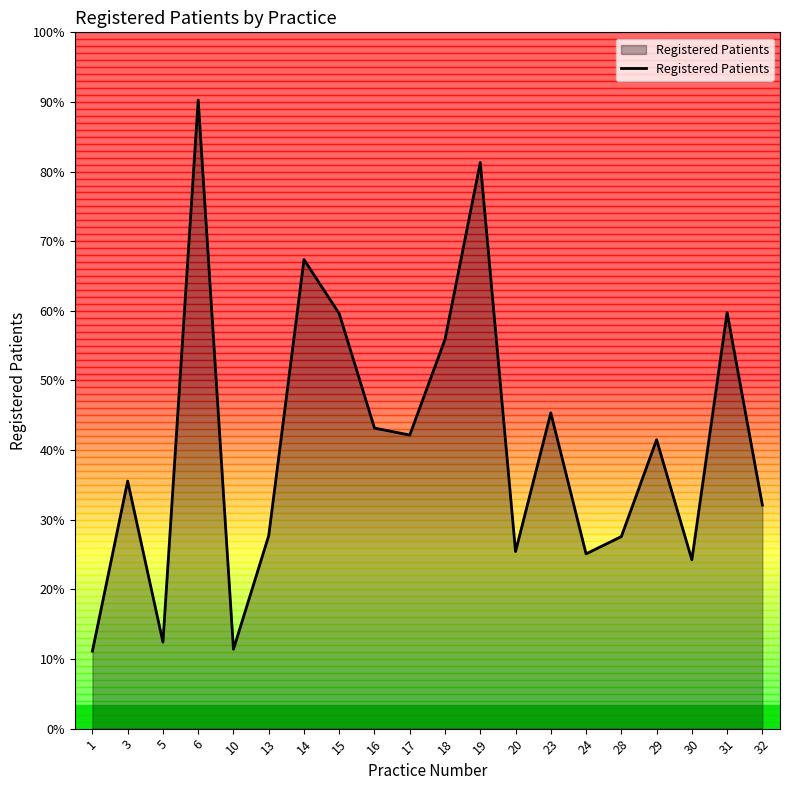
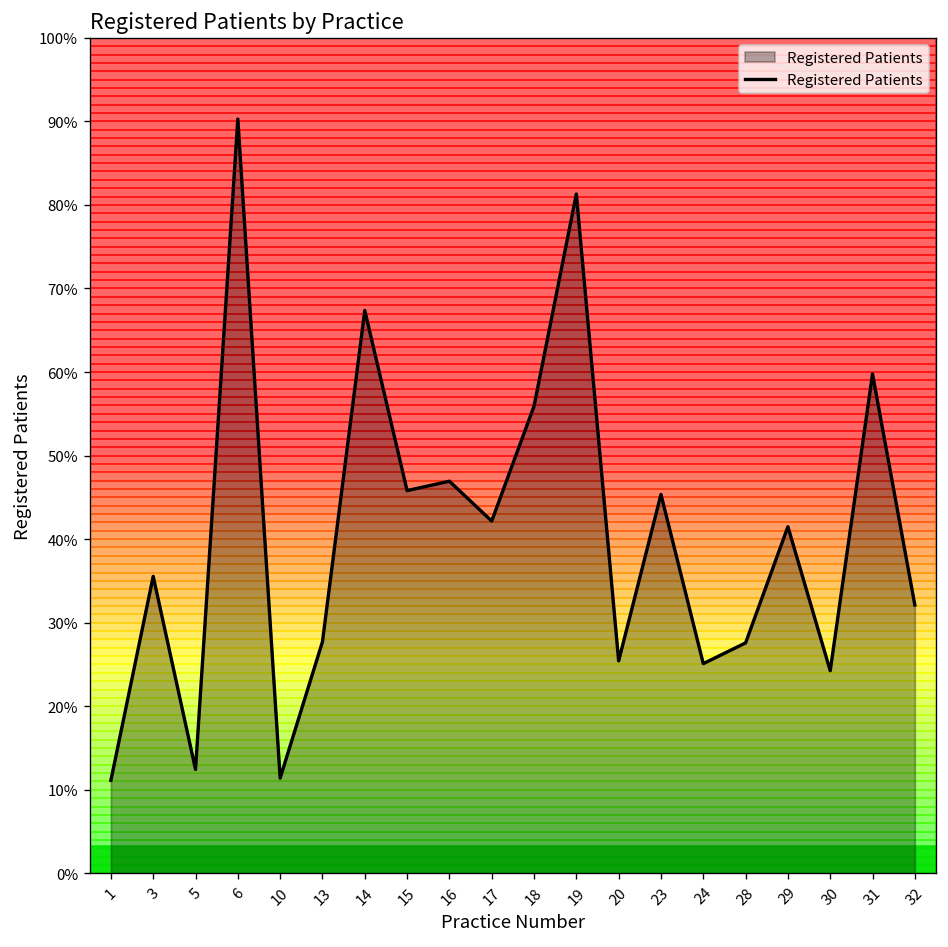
  {
    "1": "11%",
    "3": "36%",
    "5": "12%",
    "6": "90%",
    "10": "11%",
    "13": "28%",
    "14": "67%",
-   "15": "60%",
-   "16": "43%",
+   "15": "46%",
+   "16": "47%",
    "17": "42%",
    "18": "56%",
    "19": "81%",
    "20": "25%",
    "23": "45%",
    "24": "25%",
    "28": "28%",
    "29": "41%",
    "30": "24%",
    "31": "60%",
    "32": "32%"
  }
